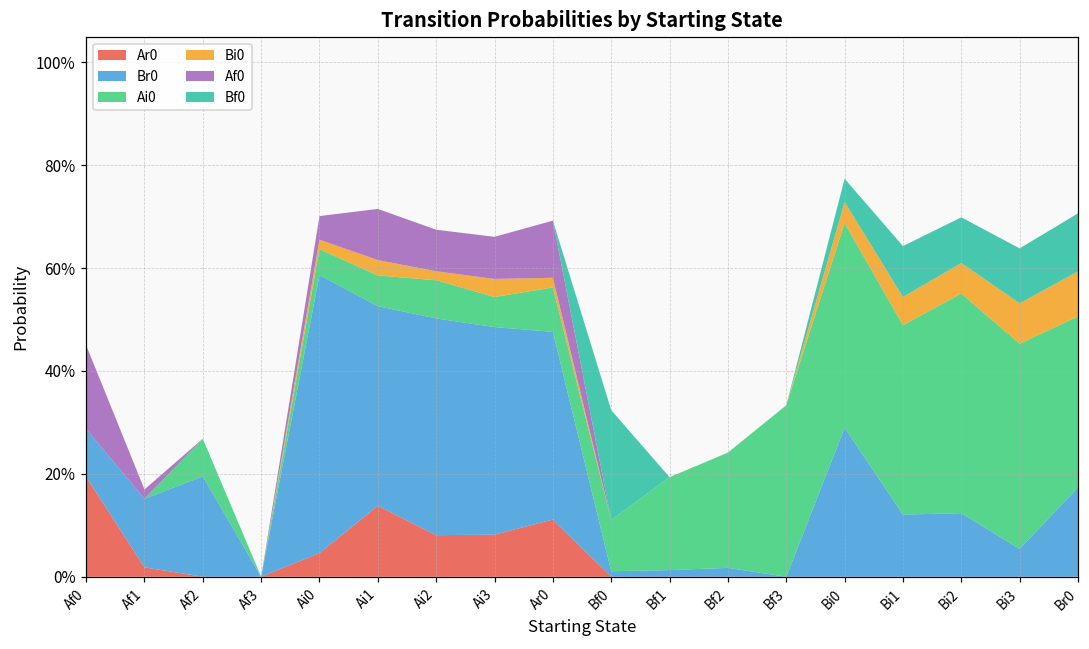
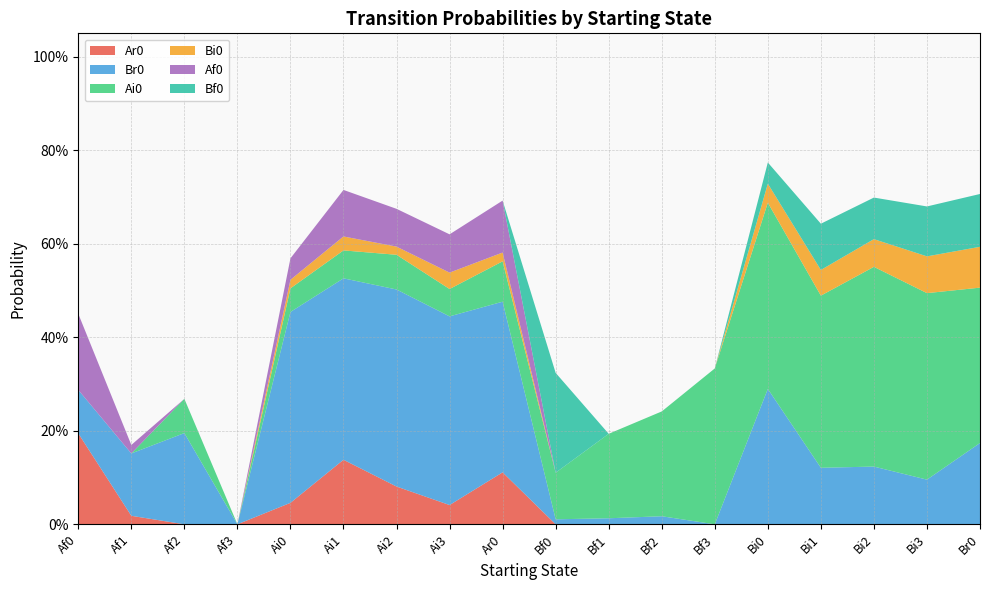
  {
    "Ar0": {
      "Af0": "19%",
      "Af1": "2%",
      "Af2": "0%",
      "Ai0": "5%",
      "Ai1": "14%",
      "Ai2": "8%",
-     "Ai3": "8%",
+     "Ai3": "4%",
      "Ar0": "11%",
      "Bf0": "0%",
      "Bf1": "0%",
      "Bf2": "0%",
      "Bi0": "0%",
      "Bi1": "0%",
      "Bi2": "0%",
      "Bi3": "0%",
      "Br0": "0%"
    },
    "Br0": {
      "Af2": "20%",
-     "Ai0": "54%",
+     "Ai0": "41%",
      "Ai1": "39%",
      "Ai2": "42%",
      "Ai3": "40%",
      "Ar0": "36%",
      "Bf0": "1%",
      "Bf1": "1%",
      "Bf2": "2%",
      "Bi0": "29%",
      "Bi1": "12%",
      "Bi2": "12%",
-     "Bi3": "5%",
+     "Bi3": "10%",
      "Br0": "17%"
    },
    "Bi0": {
      "Ai0": "2%",
      "Ai1": "3%",
      "Ai2": "2%",
      "Ai3": "4%",
      "Ar0": "2%"
    }
  }
